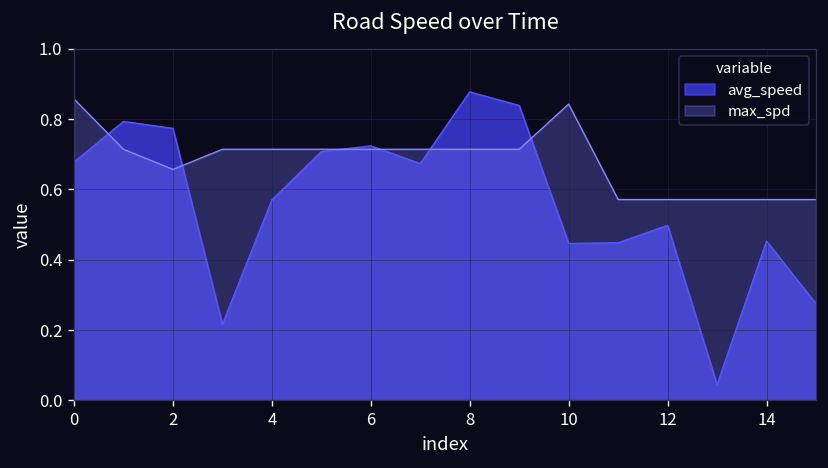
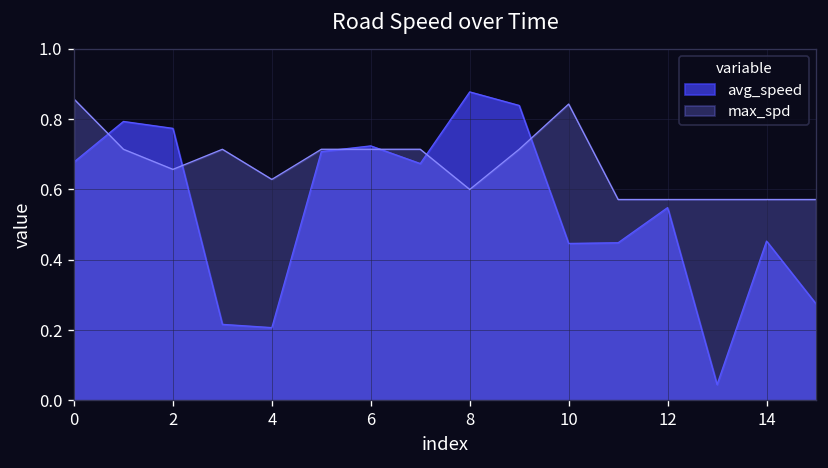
  {
    "avg_speed": {
      "0": 0.68,
      "2": 0.77,
-     "4": 0.57,
+     "4": 0.21,
      "6": 0.72,
      "8": 0.88,
      "10": 0.45,
-     "12": 0.50,
+     "12": 0.55,
      "14": 0.45
    },
    "max_spd": {
      "0": 0.86,
      "2": 0.66,
-     "4": 0.71,
+     "4": 0.63,
      "6": 0.71,
-     "8": 0.71,
+     "8": 0.60,
      "10": 0.84,
      "12": 0.57,
      "14": 0.57
    }
  }
